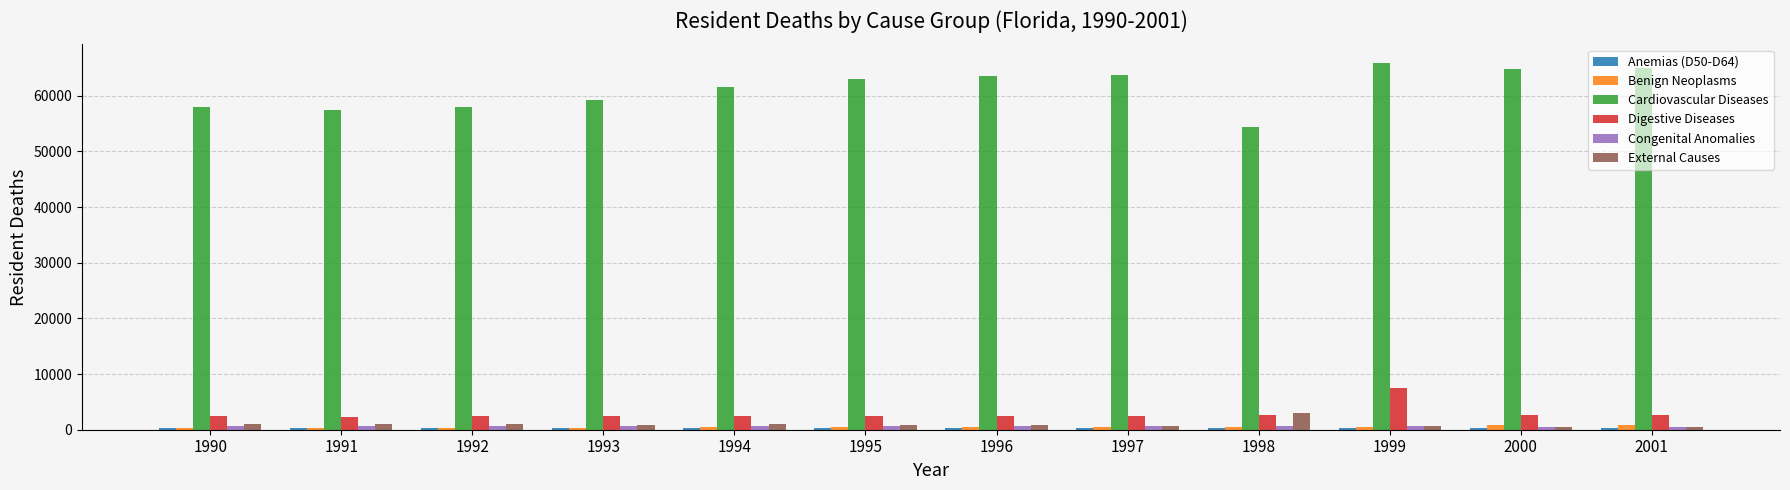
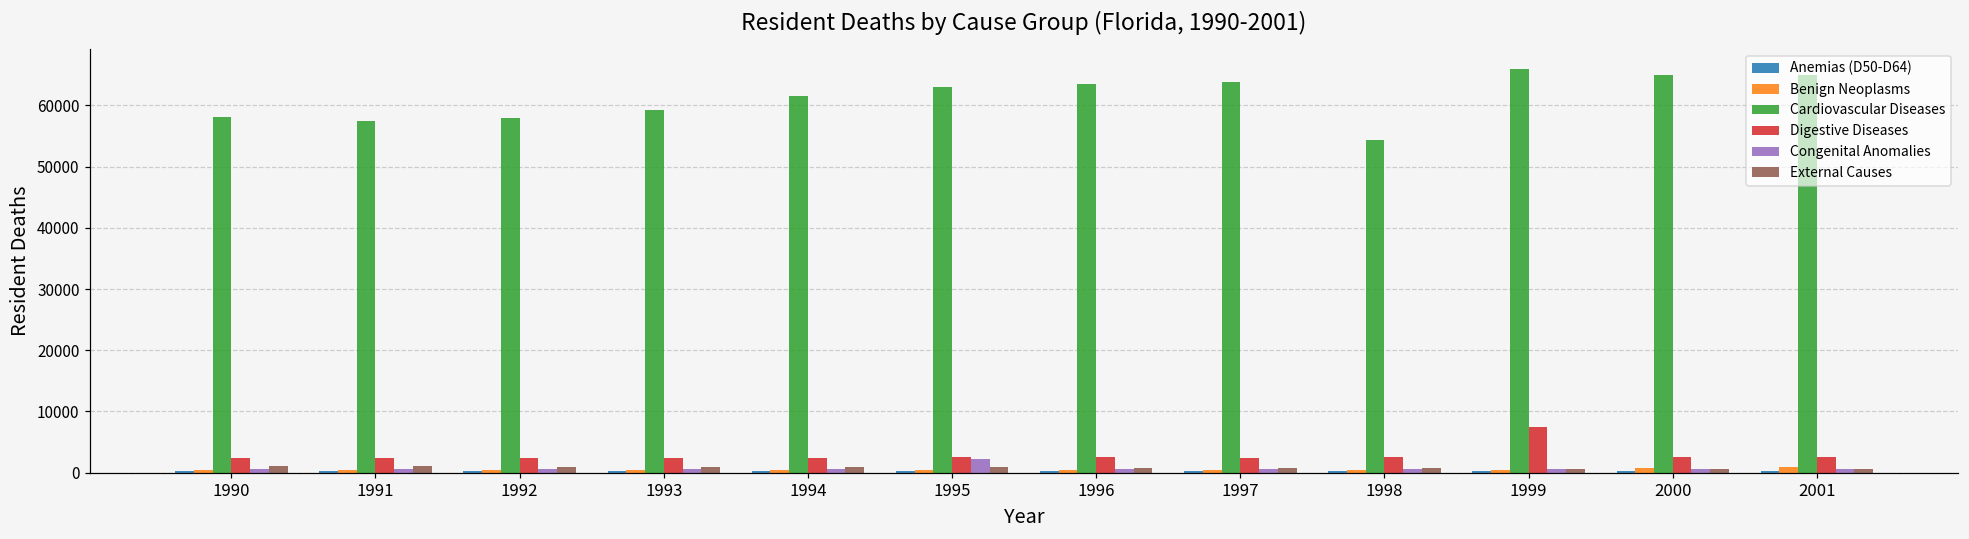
  {
    "Benign Neoplasms": {
      "1996": 0,
      "2000": 1000,
      "2001": 1000
    },
    "Cardiovascular Diseases": {
      "1990": 58000,
      "1991": 57000,
      "1992": 58000,
      "1993": 59000,
      "1994": 62000,
      "1995": 63000,
      "1996": 64000,
      "1997": 64000,
      "1998": 54000,
      "1999": 66000,
      "2000": 65000
    },
    "Digestive Diseases": {
      "1990": 2000,
      "1991": 2000,
      "1992": 2000,
      "1993": 2000,
      "1994": 2000,
      "1995": 3000,
      "1996": 2000,
      "1997": 2000,
      "1998": 3000,
      "1999": 7000,
      "2000": 3000,
      "2001": 3000
    },
    "Congenital Anomalies": {
      "1990": 1000,
      "1991": 1000,
      "1992": 1000,
      "1993": 1000,
      "1994": 1000,
-     "1995": 1000,
+     "1995": 2000,
      "1996": 1000,
      "1997": 1000,
      "1998": 1000,
      "1999": 1000,
      "2000": 1000,
      "2001": 1000
    },
    "External Causes": {
      "1990": 1000,
      "1991": 1000,
      "1992": 1000,
      "1993": 1000,
      "1994": 1000,
      "1995": 1000,
      "1996": 1000,
      "1997": 1000,
-     "1998": 3000,
+     "1998": 1000,
      "1999": 1000,
      "2000": 1000,
      "2001": 1000
    }
  }
